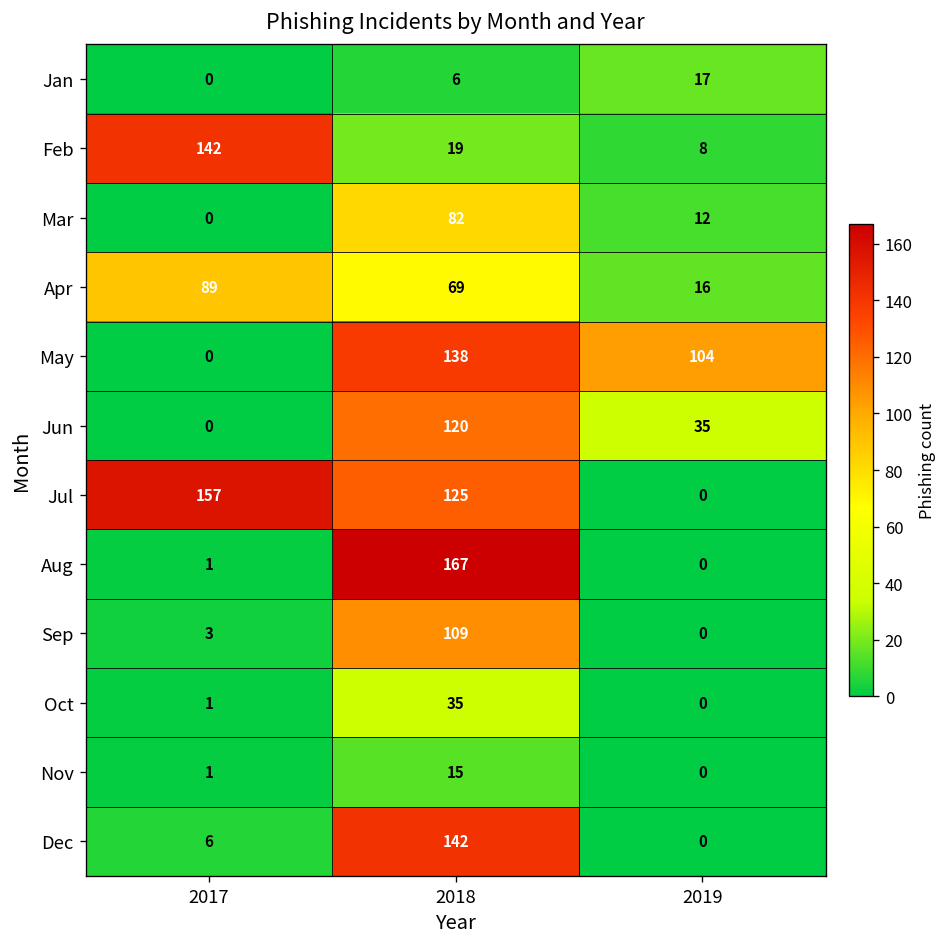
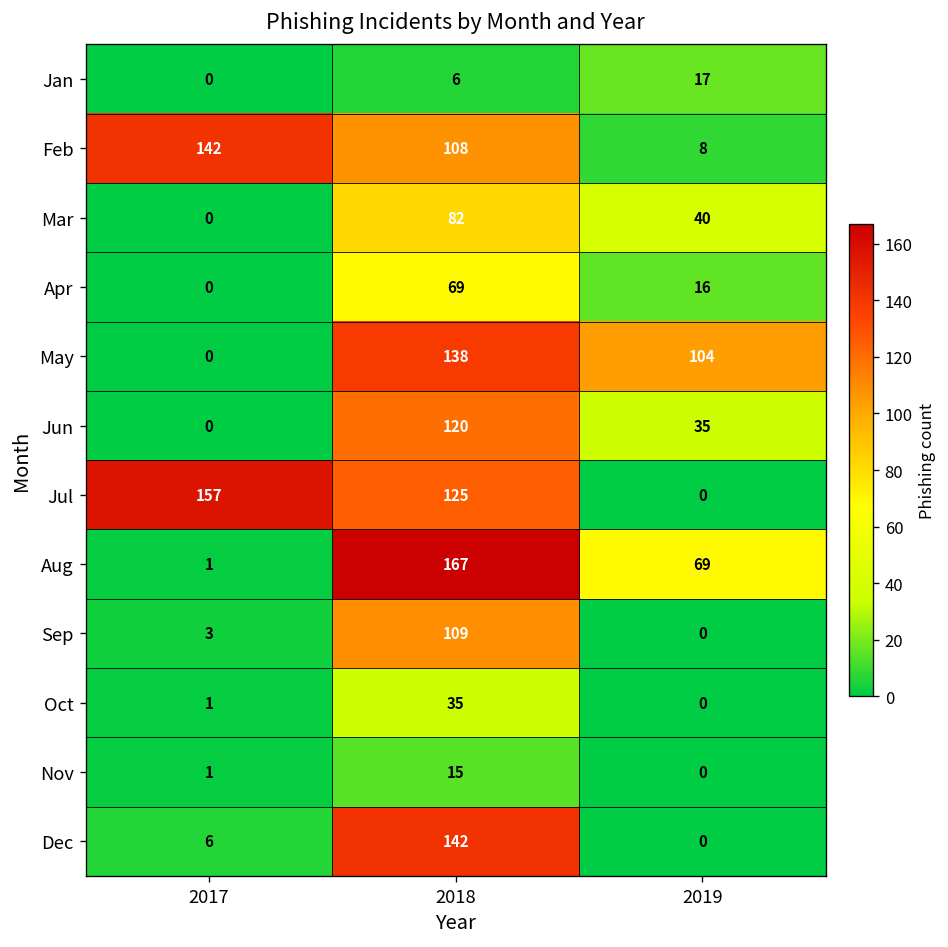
  {
    "Jan": {
      "2017": 0,
      "2018": 6,
      "2019": 17
    },
    "Feb": {
      "2017": 142,
-     "2018": 19,
+     "2018": 108,
      "2019": 8
    },
    "Mar": {
      "2017": 0,
      "2018": 82,
-     "2019": 12
+     "2019": 40
    },
    "Apr": {
-     "2017": 89,
+     "2017": 0,
      "2018": 69,
      "2019": 16
    },
    "May": {
      "2017": 0,
      "2018": 138,
      "2019": 104
    },
    "Jun": {
      "2017": 0,
      "2018": 120,
      "2019": 35
    },
    "Jul": {
      "2017": 157,
      "2018": 125,
      "2019": 0
    },
    "Aug": {
      "2017": 1,
      "2018": 167,
-     "2019": 0
+     "2019": 69
    },
    "Sep": {
      "2017": 3,
      "2018": 109,
      "2019": 0
    },
    "Oct": {
      "2017": 1,
      "2018": 35,
      "2019": 0
    },
    "Nov": {
      "2017": 1,
      "2018": 15,
      "2019": 0
    },
    "Dec": {
      "2017": 6,
      "2018": 142,
      "2019": 0
    }
  }
